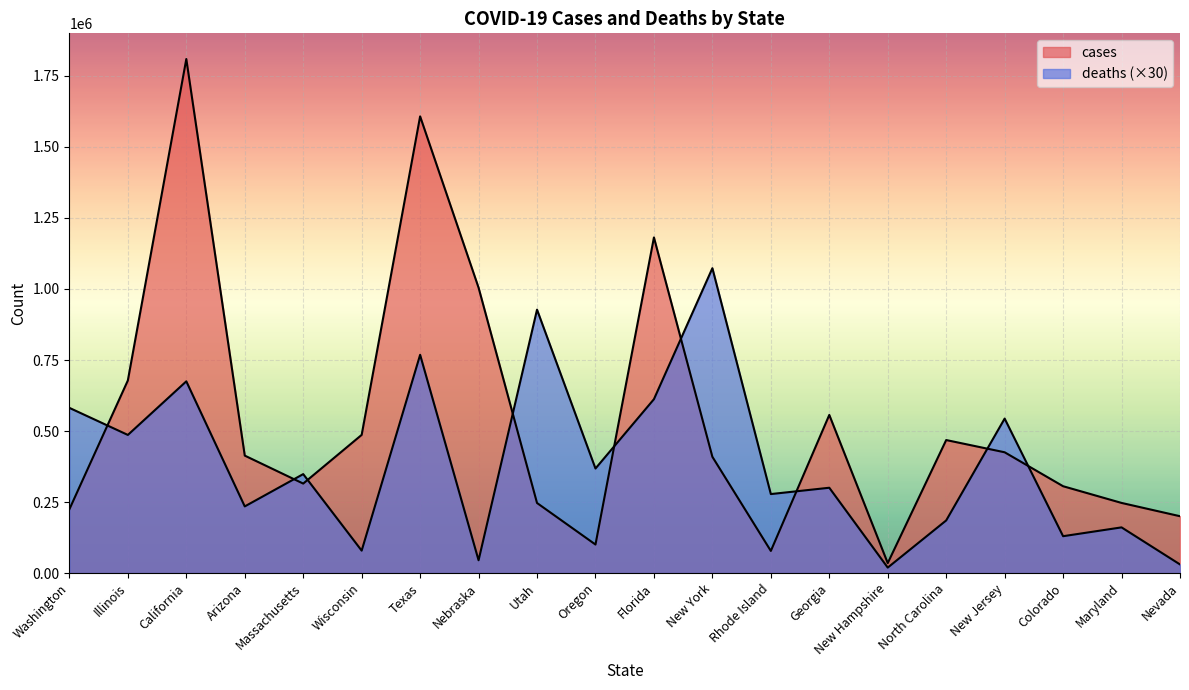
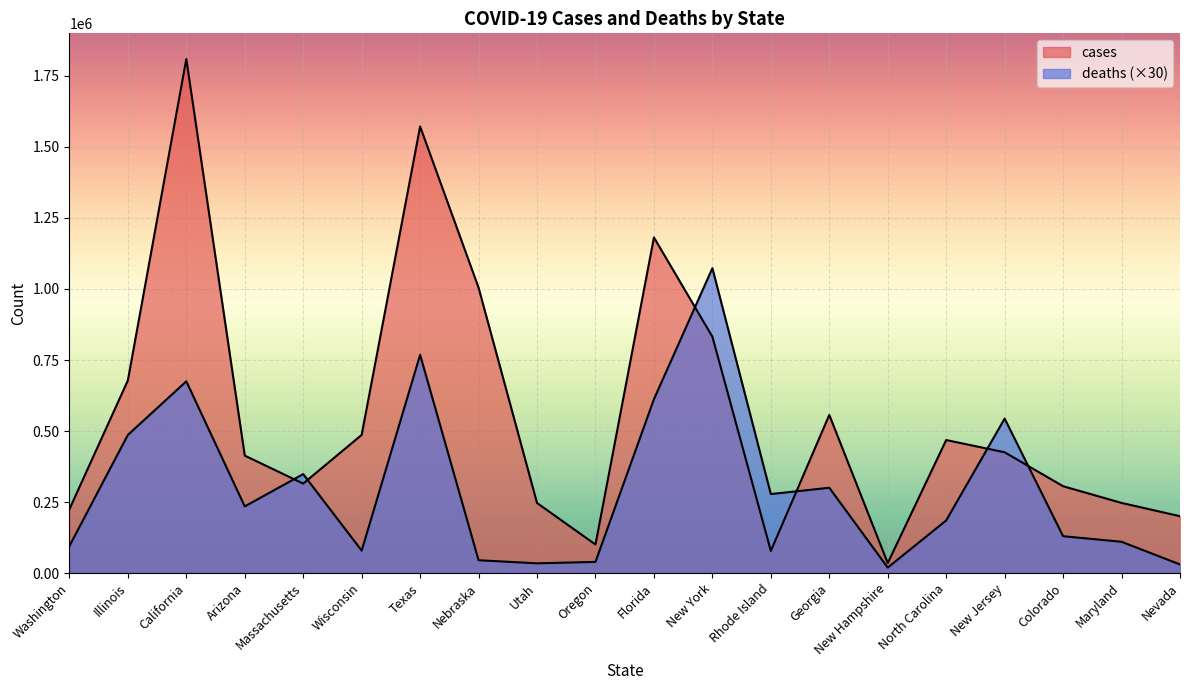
  {
    "cases": {
      "Washington": 220000,
      "Illinois": 680000,
      "California": 1810000,
      "Arizona": 410000,
      "Massachusetts": 310000,
      "Wisconsin": 490000,
-     "Texas": 1610000,
+     "Texas": 1570000,
      "Nebraska": 1000000,
      "Utah": 250000,
      "Oregon": 100000,
      "Florida": 1180000,
-     "New York": 410000,
+     "New York": 830000,
      "Rhode Island": 80000,
      "Georgia": 560000,
      "New Hampshire": 30000,
      "North Carolina": 470000,
      "New Jersey": 430000,
      "Colorado": 310000,
      "Maryland": 250000,
      "Nevada": 200000
    },
    "deaths (×30)": {
-     "Washington": 580000,
+     "Washington": 100000,
      "Illinois": 490000,
      "California": 670000,
      "Arizona": 230000,
      "Massachusetts": 350000,
      "Wisconsin": 80000,
      "Texas": 770000,
      "Nebraska": 50000,
-     "Utah": 930000,
-     "Oregon": 370000,
+     "Utah": 30000,
+     "Oregon": 40000,
      "Florida": 610000,
      "New York": 1070000,
      "Rhode Island": 280000,
      "Georgia": 300000,
      "New Hampshire": 20000,
      "North Carolina": 190000,
      "New Jersey": 540000,
      "Colorado": 130000,
-     "Maryland": 160000,
+     "Maryland": 110000,
      "Nevada": 30000
    }
  }
